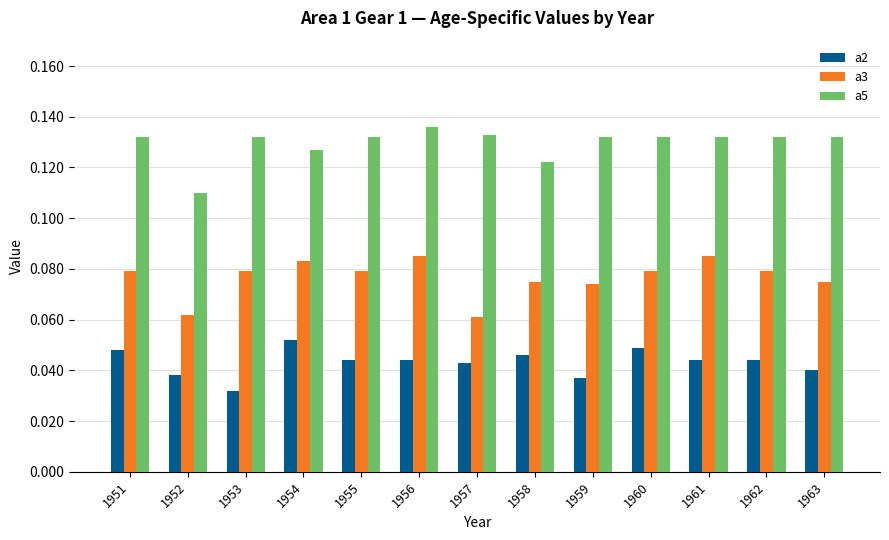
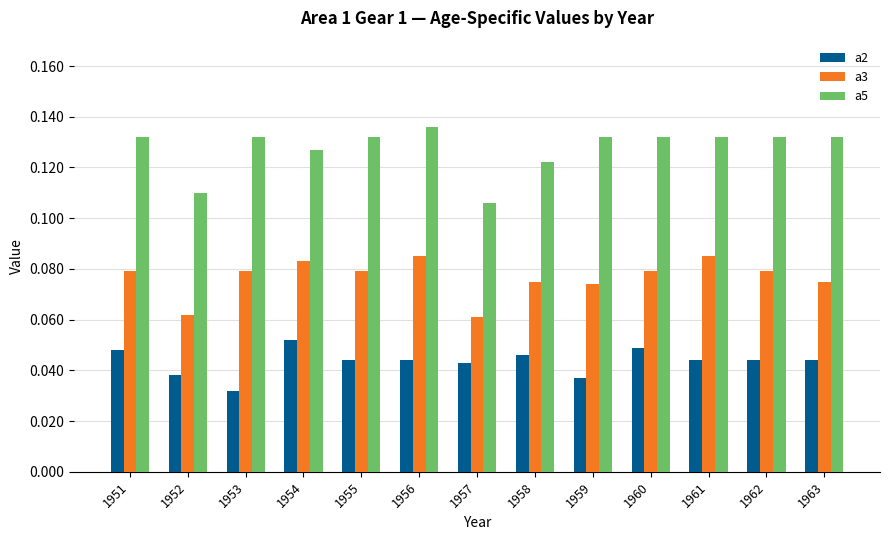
  {
    "a2": {
      "1951": 0.048,
      "1952": 0.038,
      "1953": 0.032,
      "1954": 0.052,
      "1955": 0.044,
      "1956": 0.044,
      "1957": 0.043,
      "1958": 0.046,
      "1959": 0.037,
      "1960": 0.049,
      "1961": 0.044,
      "1962": 0.044,
-     "1963": 0.040
+     "1963": 0.044
    },
    "a3": {
      "1951": 0.079,
      "1952": 0.062,
      "1953": 0.079,
      "1954": 0.083,
      "1955": 0.079,
      "1956": 0.085,
      "1957": 0.061,
      "1958": 0.075,
      "1959": 0.074,
      "1960": 0.079,
      "1961": 0.085,
      "1962": 0.079,
      "1963": 0.075
    },
    "a5": {
      "1951": 0.132,
      "1952": 0.110,
      "1953": 0.132,
      "1954": 0.127,
      "1955": 0.132,
      "1956": 0.136,
-     "1957": 0.133,
+     "1957": 0.106,
      "1958": 0.122,
      "1959": 0.132,
      "1960": 0.132,
      "1961": 0.132,
      "1962": 0.132,
      "1963": 0.132
    }
  }
